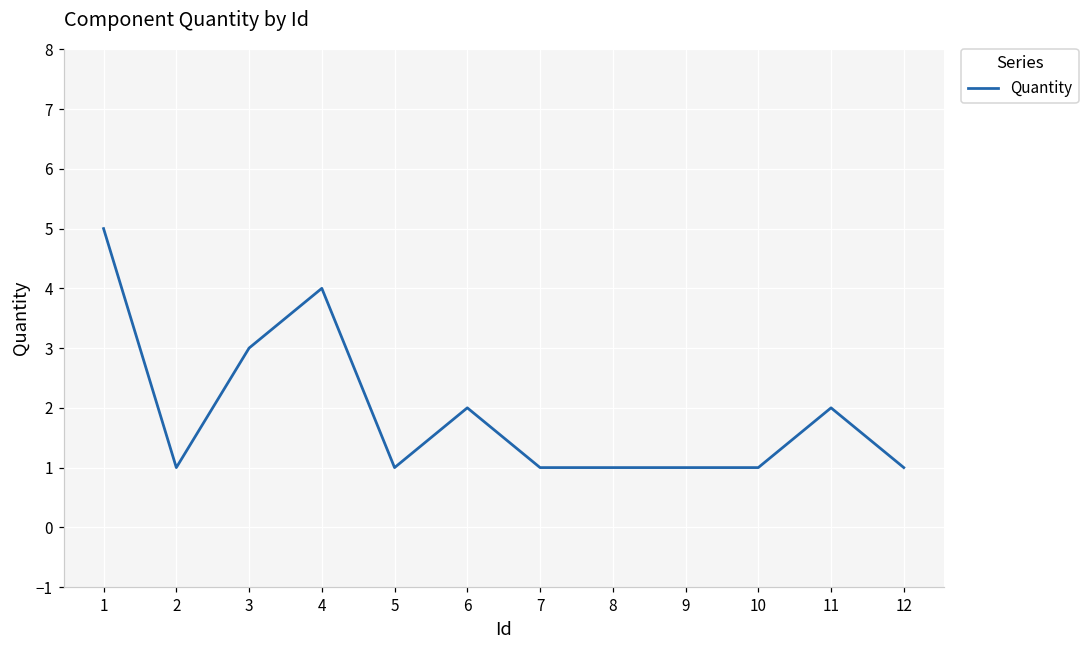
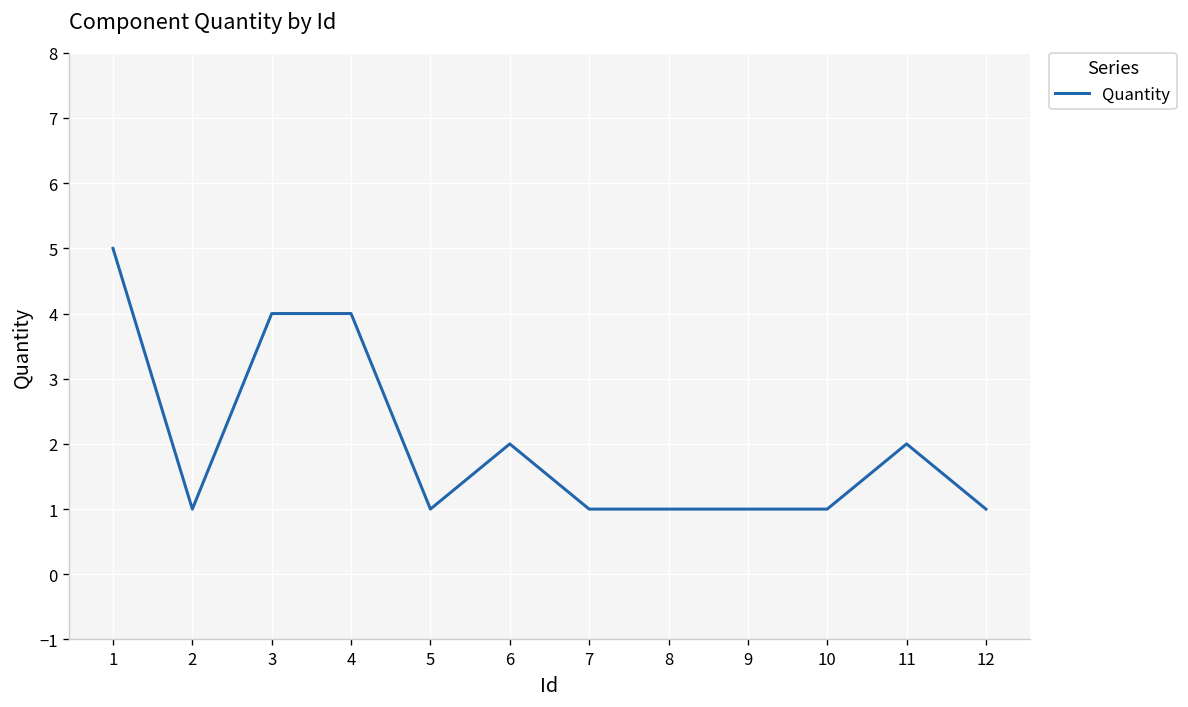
  {
    "1": 5,
    "2": 1,
-   "3": 3,
+   "3": 4,
    "4": 4,
    "5": 1,
    "6": 2,
    "7": 1,
    "8": 1,
    "9": 1,
    "10": 1,
    "11": 2,
    "12": 1
  }
